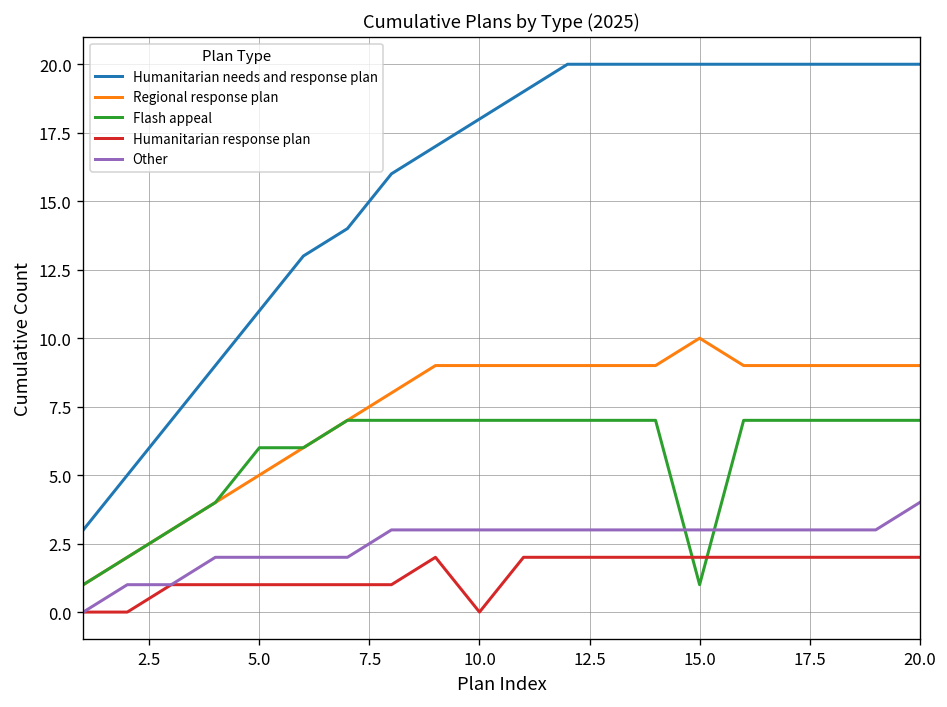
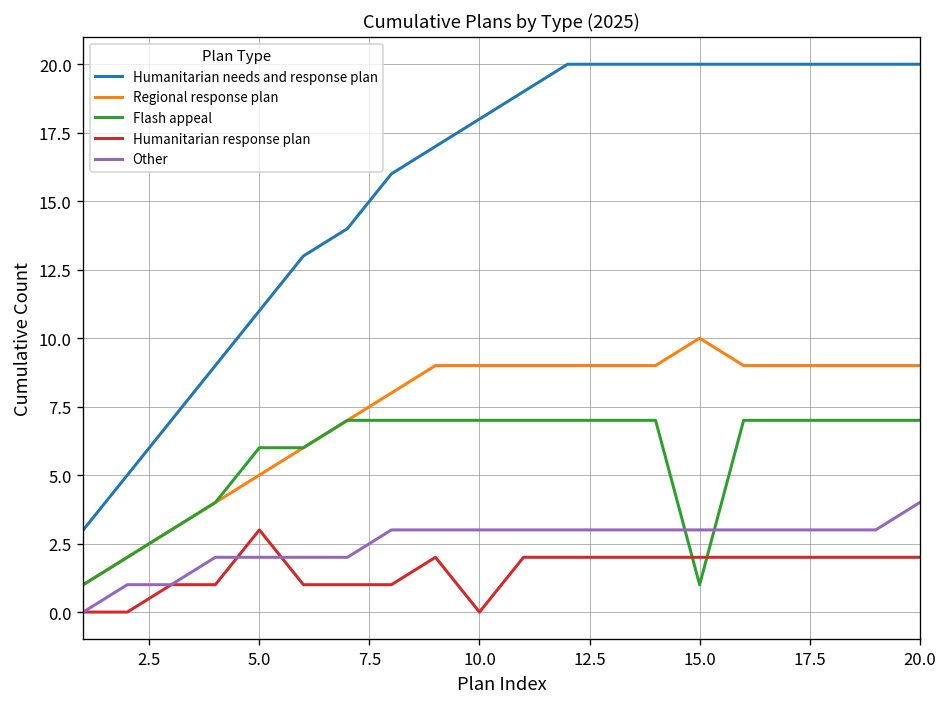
  {
    "Humanitarian needs and response plan": {
      "5.0": 11,
      "10.0": 18,
      "15.0": 20,
      "20.0": 20
    },
    "Regional response plan": {
      "5.0": 5,
      "10.0": 9,
      "15.0": 10,
      "20.0": 9
    },
    "Flash appeal": {
      "5.0": 6,
      "10.0": 7,
      "15.0": 1,
      "20.0": 7
    },
    "Humanitarian response plan": {
-     "5.0": 1,
+     "5.0": 3,
      "10.0": 0,
      "15.0": 2,
      "20.0": 2
    },
    "Other": {
      "5.0": 2,
      "10.0": 3,
      "15.0": 3,
      "20.0": 4
    }
  }
